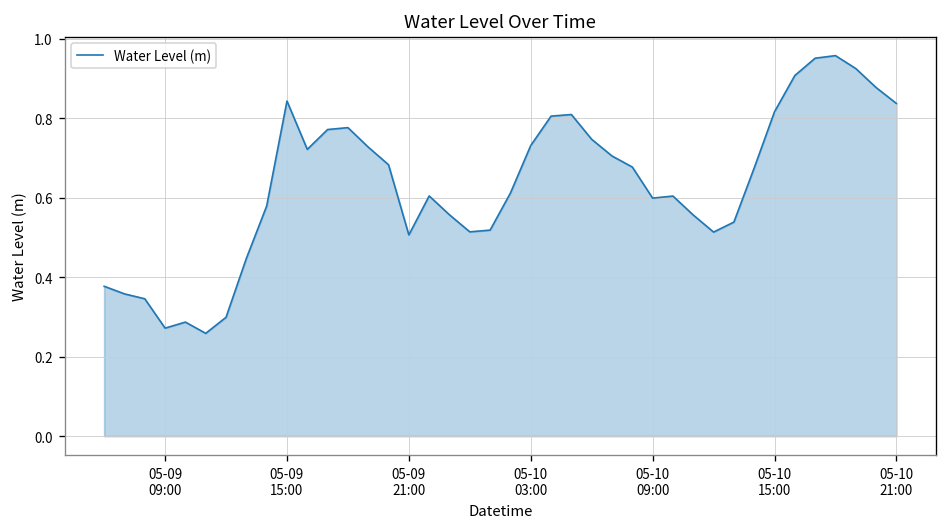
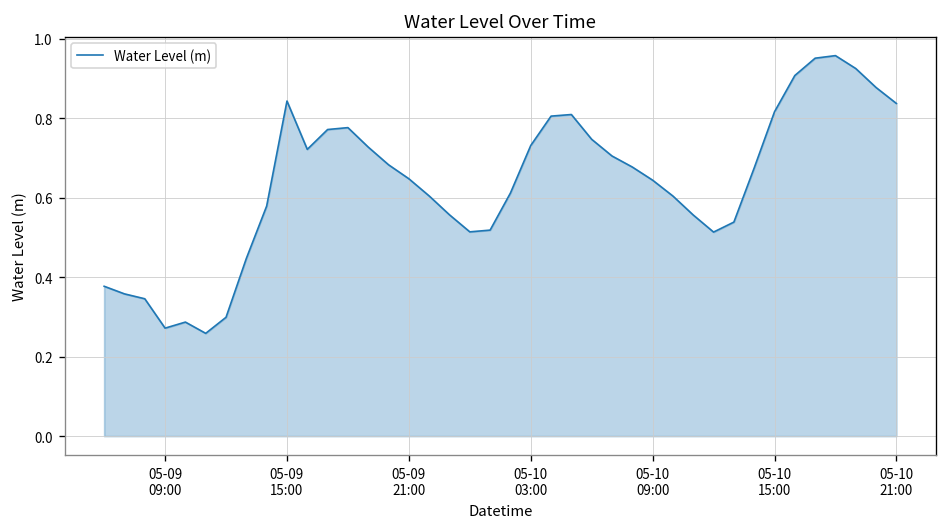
  {
    "05-09 09:00": 0.27,
    "05-09 15:00": 0.84,
-   "05-09 21:00": 0.51,
+   "05-09 21:00": 0.65,
    "05-10 03:00": 0.73,
-   "05-10 09:00": 0.60,
+   "05-10 09:00": 0.64,
    "05-10 15:00": 0.82,
    "05-10 21:00": 0.84
  }
